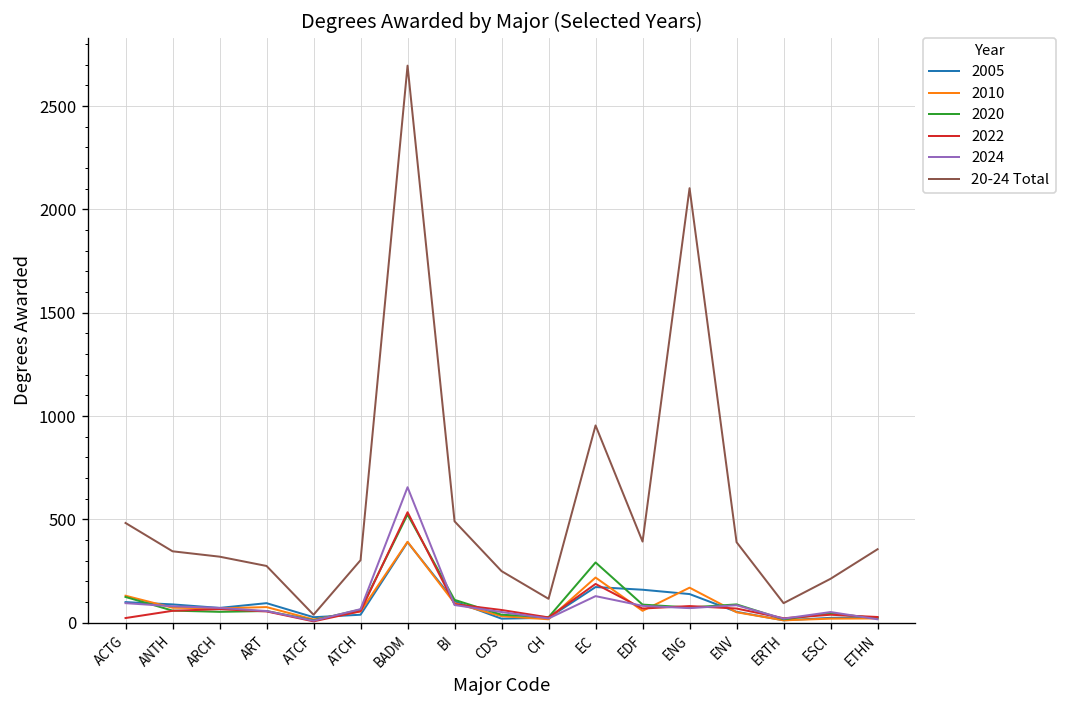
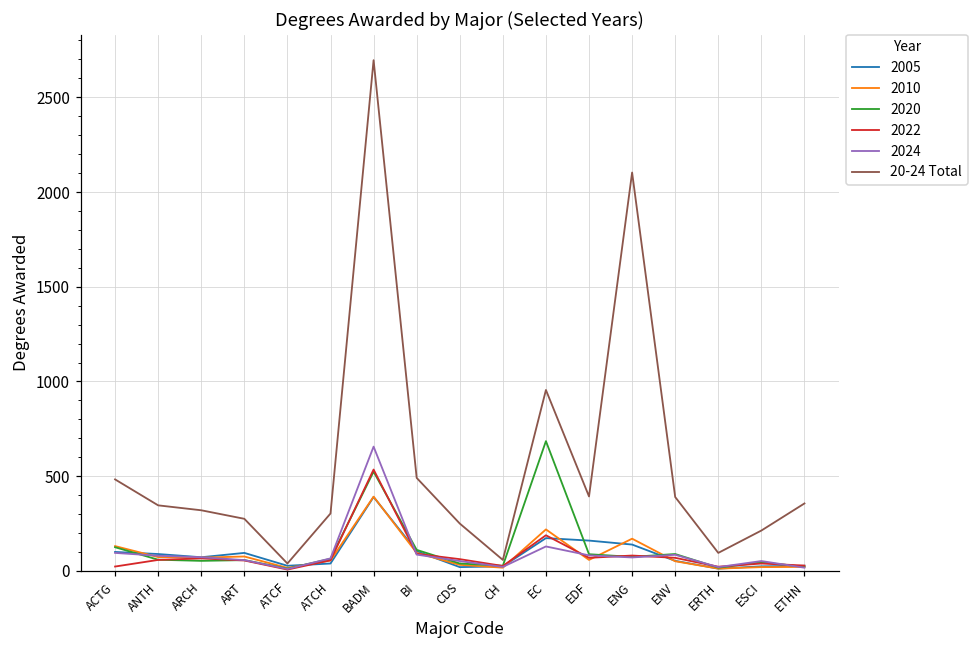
  {
    "2005": {
      "ART": 100,
      "ATCH": 40,
      "EC": 170,
      "EDF": 160,
      "ENG": 140
    },
    "2010": {
      "ART": 80,
      "EC": 220,
      "ENG": 170
    },
    "2020": {
-     "EC": 290
+     "EC": 690
    },
    "2022": {
      "ACTG": 20,
      "EC": 190,
      "ENV": 70
    },
    "2024": {
      "BADM": 660,
      "EC": 130
    },
    "20-24 Total": {
      "ACTG": 480,
      "ANTH": 350,
      "ARCH": 320,
      "ART": 280,
      "ATCH": 300,
      "BADM": 2700,
      "BI": 490,
      "CDS": 250,
-     "CH": 120,
+     "CH": 60,
      "EC": 960,
      "EDF": 390,
      "ENG": 2100,
      "ENV": 390,
      "ERTH": 100,
      "ESCI": 210,
      "ETHN": 360
    }
  }
